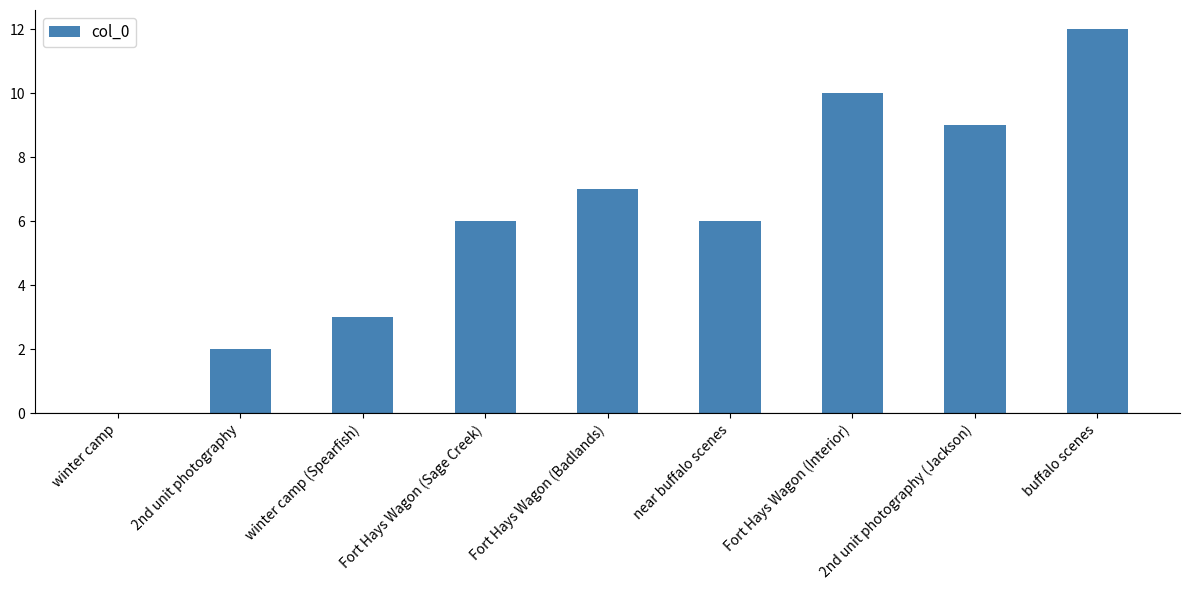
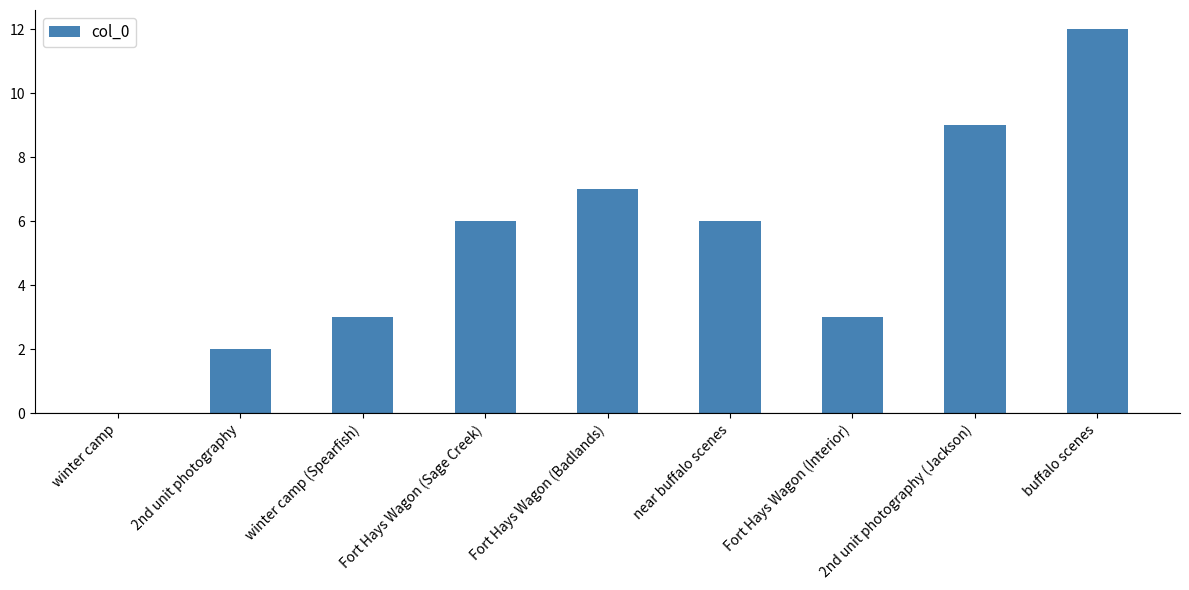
  {
    "winter camp": 0,
    "2nd unit photography": 2,
    "winter camp (Spearfish)": 3,
    "Fort Hays Wagon (Sage Creek)": 6,
    "Fort Hays Wagon (Badlands)": 7,
    "near buffalo scenes": 6,
-   "Fort Hays Wagon (Interior)": 10,
+   "Fort Hays Wagon (Interior)": 3,
    "2nd unit photography (Jackson)": 9,
    "buffalo scenes": 12
  }
